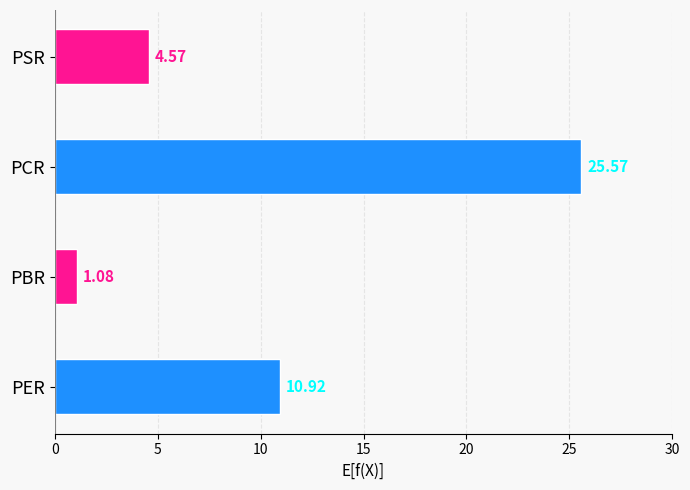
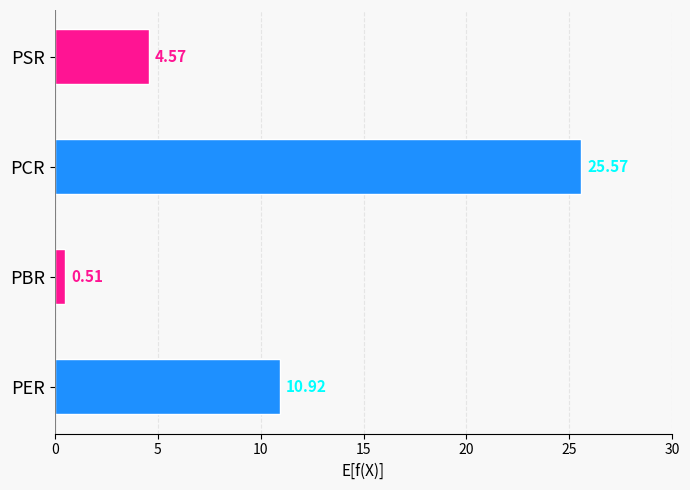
  {
    "PSR": 4.57,
    "PCR": 25.57,
-   "PBR": 1.08,
+   "PBR": 0.51,
    "PER": 10.92
  }
